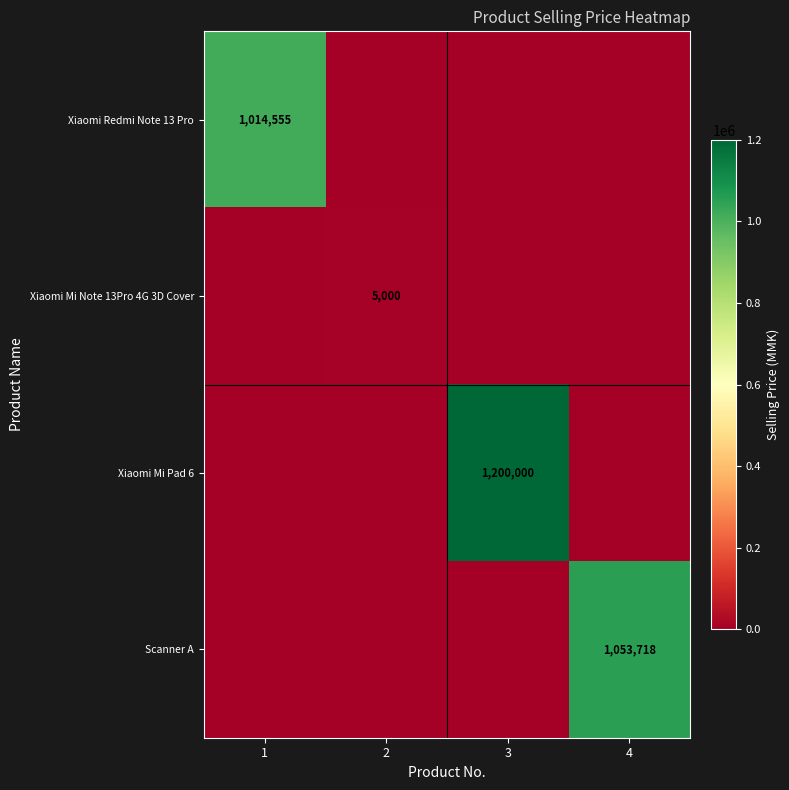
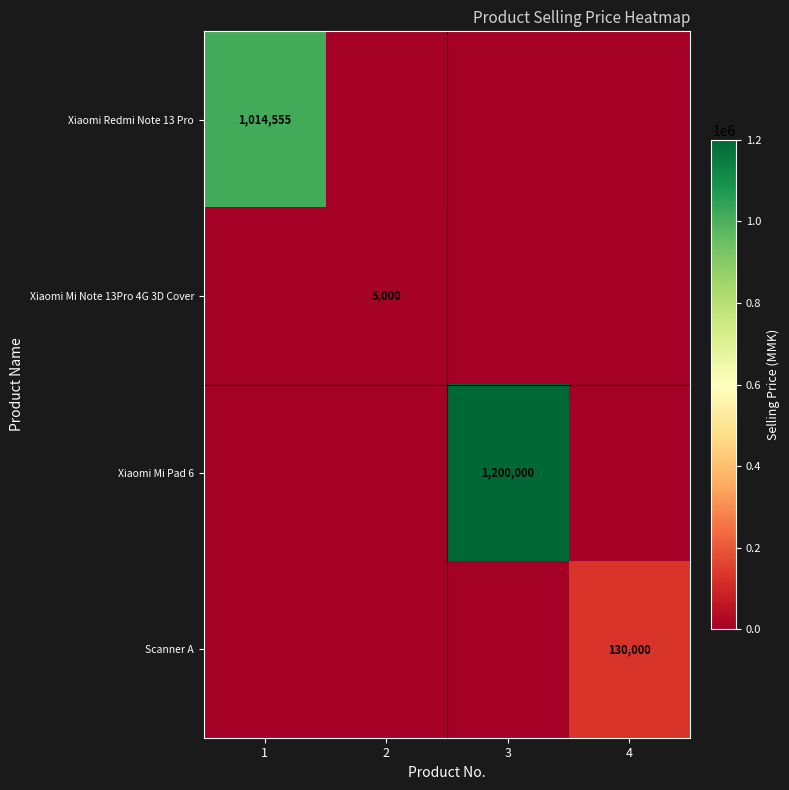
  {
    "Xiaomi Redmi Note 13 Pro": {
      "1": "1,014,555"
    },
    "Xiaomi Mi Note 13Pro 4G 3D Cover": {
      "2": "5,000"
    },
    "Xiaomi Mi Pad 6": {
      "3": "1,200,000"
    },
    "Scanner A": {
-     "4": "1,053,718"
+     "4": "130,000"
    }
  }
